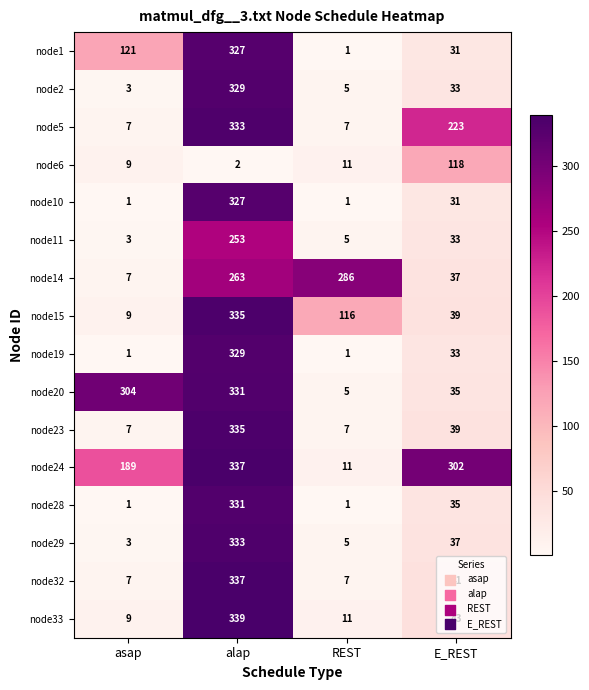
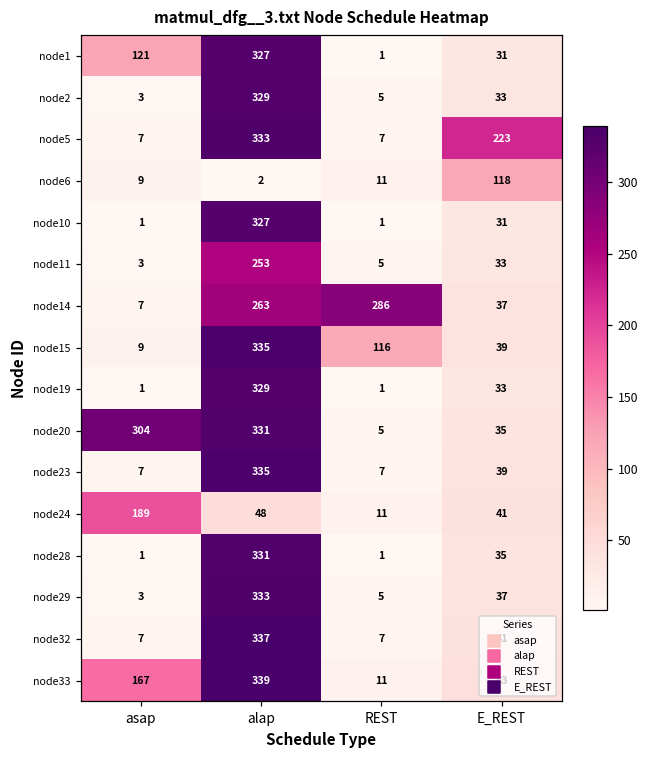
  {
    "node1": {
      "asap": 121,
      "alap": 327,
      "REST": 1,
      "E_REST": 31
    },
    "node2": {
      "asap": 3,
      "alap": 329,
      "REST": 5,
      "E_REST": 33
    },
    "node5": {
      "asap": 7,
      "alap": 333,
      "REST": 7,
      "E_REST": 223
    },
    "node6": {
      "asap": 9,
      "alap": 2,
      "REST": 11,
      "E_REST": 118
    },
    "node10": {
      "asap": 1,
      "alap": 327,
      "REST": 1,
      "E_REST": 31
    },
    "node11": {
      "asap": 3,
      "alap": 253,
      "REST": 5,
      "E_REST": 33
    },
    "node14": {
      "asap": 7,
      "alap": 263,
      "REST": 286,
      "E_REST": 37
    },
    "node15": {
      "asap": 9,
      "alap": 335,
      "REST": 116,
      "E_REST": 39
    },
    "node19": {
      "asap": 1,
      "alap": 329,
      "REST": 1,
      "E_REST": 33
    },
    "node20": {
      "asap": 304,
      "alap": 331,
      "REST": 5,
      "E_REST": 35
    },
    "node23": {
      "asap": 7,
      "alap": 335,
      "REST": 7,
      "E_REST": 39
    },
    "node24": {
      "asap": 189,
-     "alap": 337,
+     "alap": 48,
      "REST": 11,
-     "E_REST": 302
+     "E_REST": 41
    },
    "node28": {
      "asap": 1,
      "alap": 331,
      "REST": 1,
      "E_REST": 35
    },
    "node29": {
      "asap": 3,
      "alap": 333,
      "REST": 5,
      "E_REST": 37
    },
    "node32": {
      "asap": 7,
      "alap": 337,
      "REST": 7
    },
    "node33": {
-     "asap": 9,
+     "asap": 167,
      "alap": 339,
      "REST": 11
    }
  }
